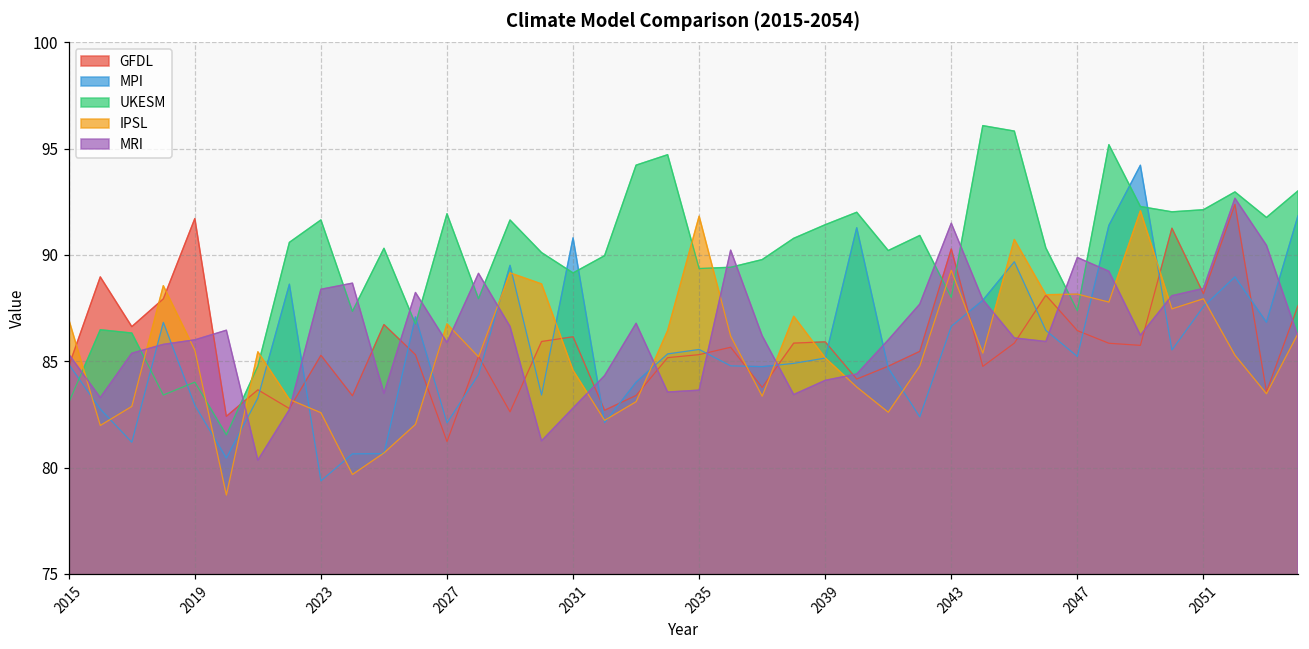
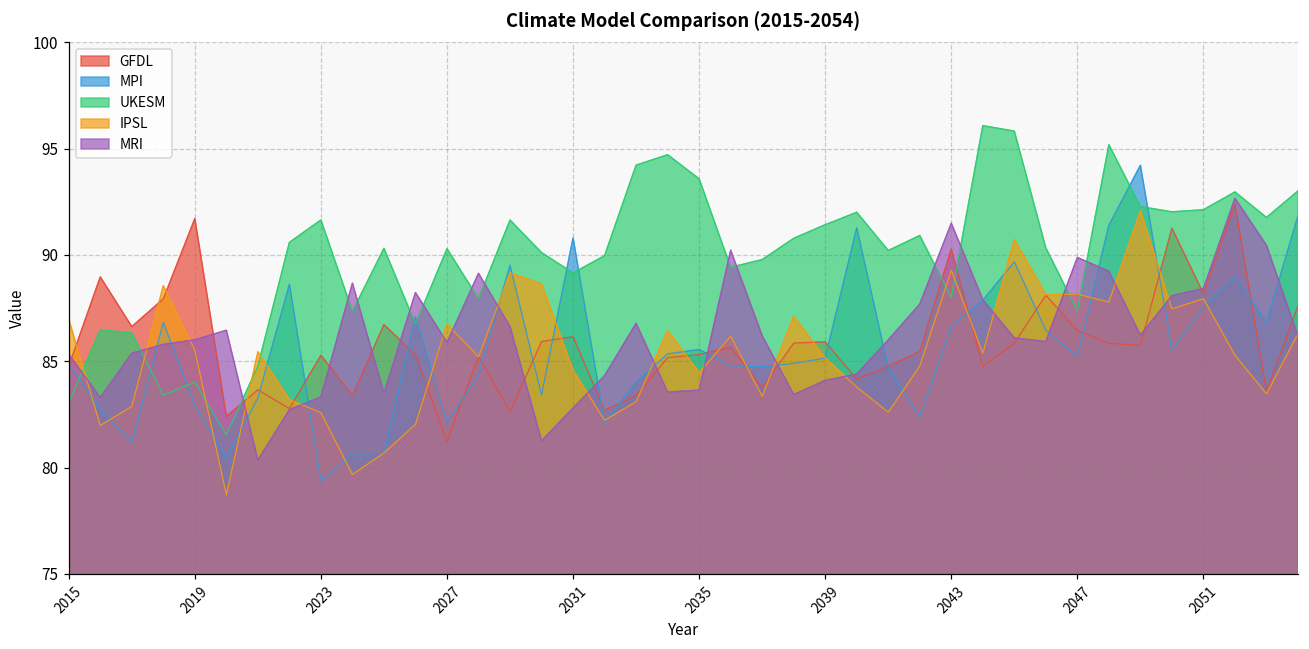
  {
    "GFDL": {
      "2019": 91.7,
      "2023": 85.3,
      "2027": 81.2,
      "2031": 86.2,
      "2035": 85.3,
      "2039": 85.9,
      "2043": 90.3,
      "2047": 86.4,
      "2051": 88.2
    },
    "MPI": {
      "2019": 82.9,
      "2023": 79.4,
      "2027": 82.1,
      "2031": 90.8,
      "2035": 85.6,
      "2043": 86.6,
      "2047": 85.2,
      "2051": 87.6
    },
    "UKESM": {
      "2015": 83.1,
      "2019": 84.0,
      "2023": 91.6,
-     "2027": 91.9,
+     "2027": 90.3,
      "2031": 89.2,
-     "2035": 89.4,
+     "2035": 93.6,
      "2039": 91.4,
      "2043": 88.0,
      "2047": 87.4,
      "2051": 92.1
    },
    "IPSL": {
      "2015": 87.0,
      "2019": 85.5,
      "2023": 82.6,
      "2027": 86.8,
      "2031": 84.6,
-     "2035": 91.8,
+     "2035": 84.5,
      "2043": 89.3,
      "2047": 88.2,
      "2051": 87.9
    },
    "MRI": {
      "2015": 85.3,
      "2019": 86.0,
-     "2023": 88.4,
+     "2023": 83.3,
      "2027": 85.9,
      "2031": 82.8,
      "2035": 83.6,
      "2039": 84.1,
      "2043": 91.5,
      "2047": 89.9,
      "2051": 88.4
    }
  }
